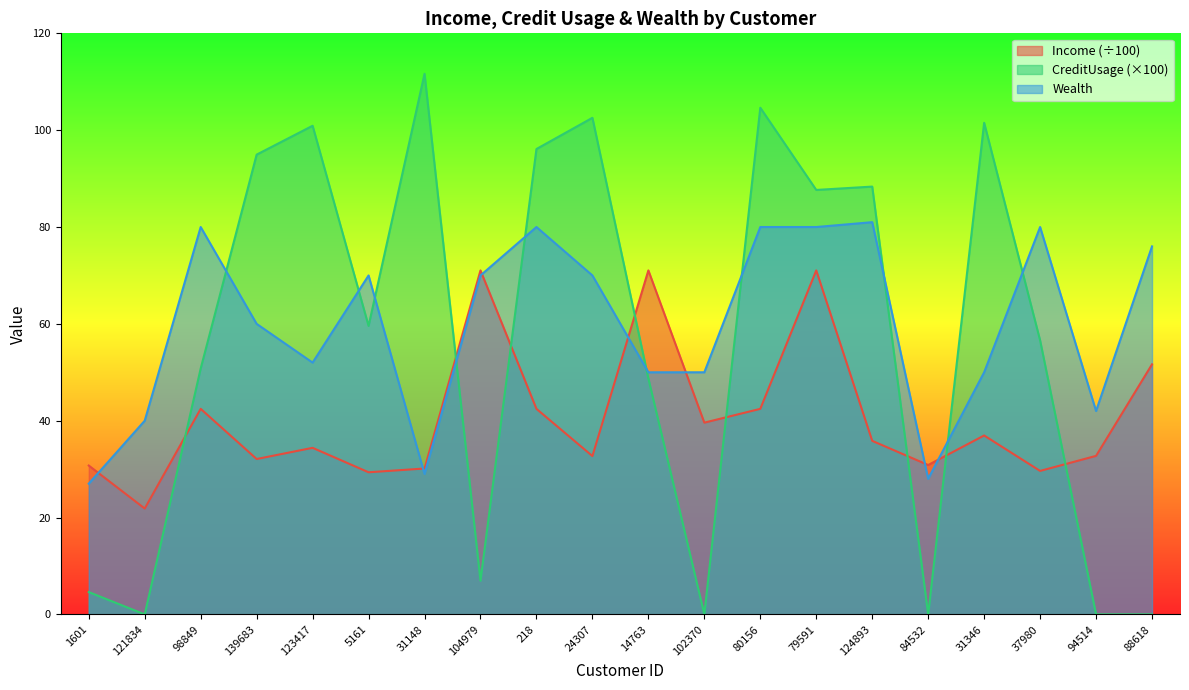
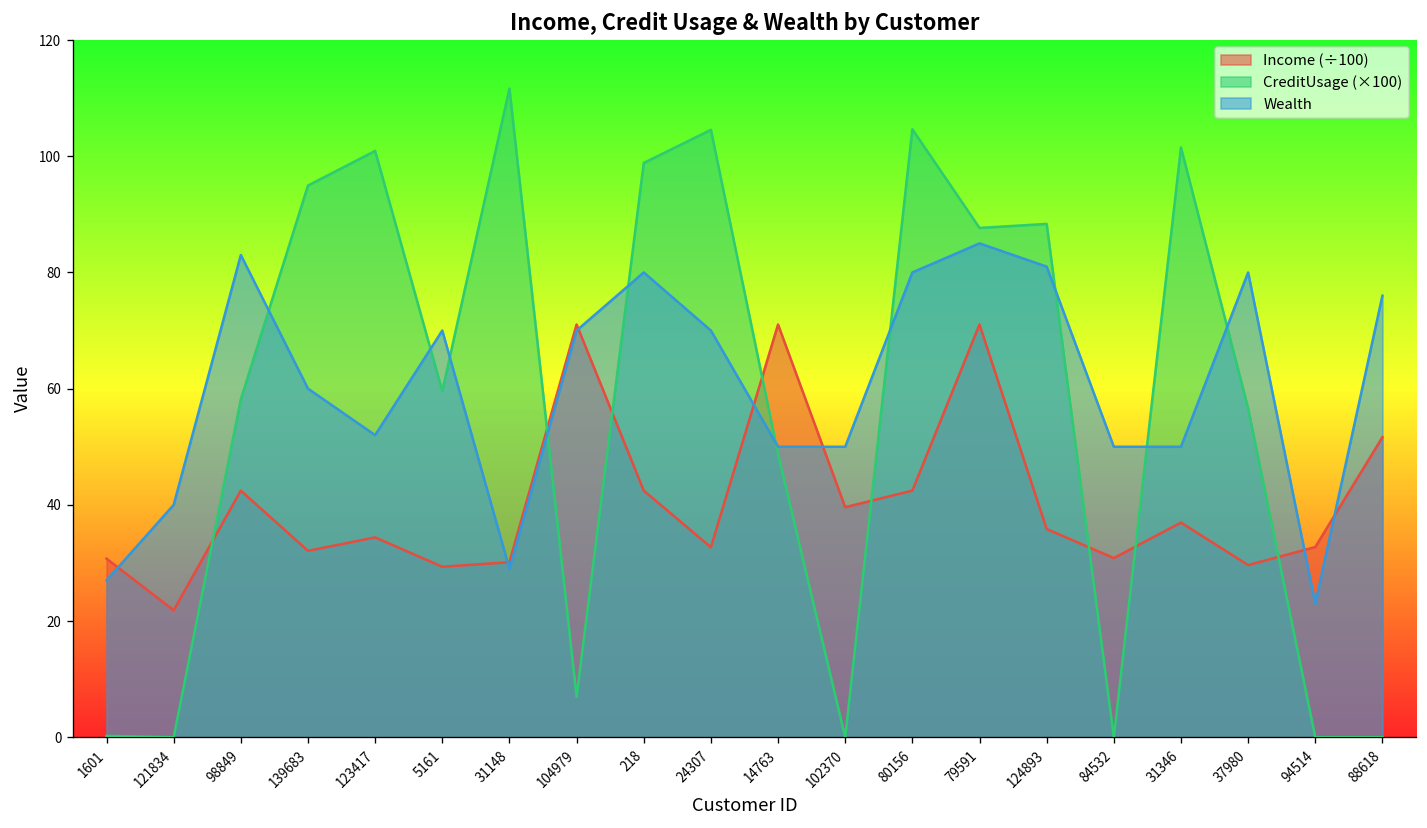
  {
    "Income (÷100)": {
      "1601": 31,
      "121834": 22,
      "98849": 42,
      "139683": 32,
      "123417": 34,
      "5161": 29,
      "31148": 30,
      "104979": 71,
      "218": 42,
      "24307": 33,
      "14763": 71,
      "102370": 40,
      "80156": 42,
      "79591": 71,
      "124893": 36,
      "84532": 31,
      "31346": 37,
      "37980": 30,
      "94514": 33,
      "88618": 52
    },
    "CreditUsage (×100)": {
-     "1601": 5,
+     "1601": 0,
      "121834": 0,
-     "98849": 51,
+     "98849": 58,
      "139683": 95,
      "123417": 101,
      "5161": 60,
      "31148": 112,
      "104979": 7,
-     "218": 96,
-     "24307": 103,
+     "218": 99,
+     "24307": 105,
      "14763": 49,
      "102370": 0,
      "80156": 105,
      "79591": 88,
      "124893": 88,
      "84532": 0,
      "31346": 102,
      "37980": 57,
      "94514": 0,
      "88618": 0
    },
    "Wealth": {
      "1601": 27,
      "121834": 40,
-     "98849": 80,
+     "98849": 83,
      "139683": 60,
      "123417": 52,
      "5161": 70,
      "31148": 29,
      "104979": 70,
      "218": 80,
      "24307": 70,
      "14763": 50,
      "102370": 50,
      "80156": 80,
-     "79591": 80,
+     "79591": 85,
      "124893": 81,
-     "84532": 28,
+     "84532": 50,
      "31346": 50,
      "37980": 80,
-     "94514": 42,
+     "94514": 23,
      "88618": 76
    }
  }
